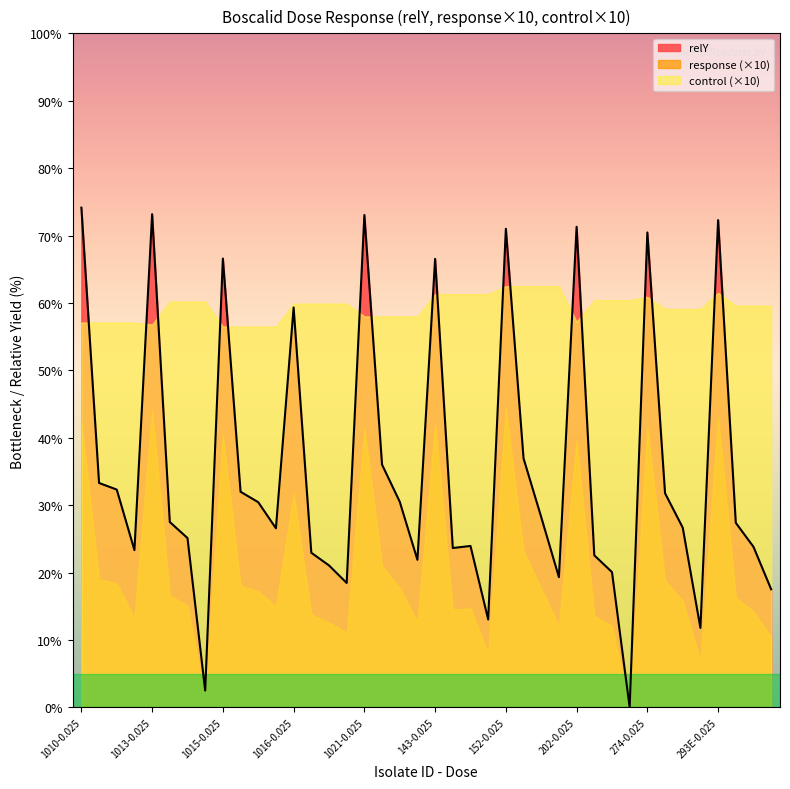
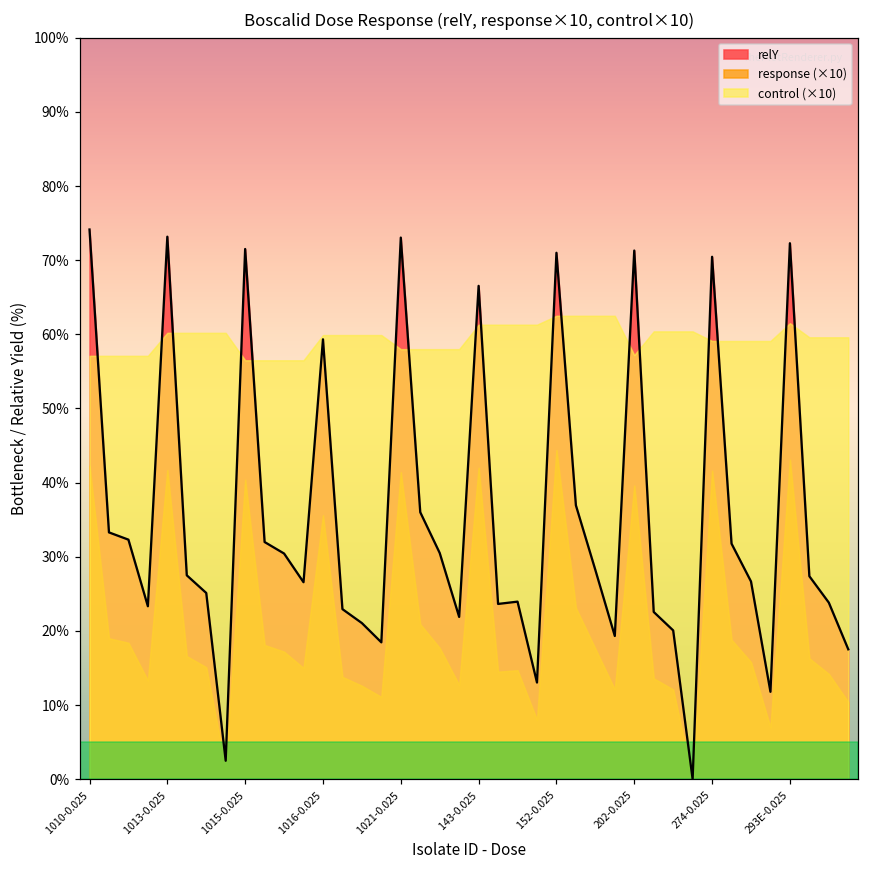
  {
    "relY": {
      "1010-0.025": "74%",
      "1013-0.025": "73%",
-     "1015-0.025": "67%",
+     "1015-0.025": "72%",
      "1016-0.025": "59%",
      "1021-0.025": "73%",
      "143-0.025": "67%",
      "152-0.025": "71%",
      "202-0.025": "71%",
      "274-0.025": "70%",
      "293E-0.025": "72%"
    },
    "response (×10)": {
      "1010-0.025": "42%",
-     "1013-0.025": "44%",
+     "1013-0.025": "42%",
      "1015-0.025": "40%",
-     "1016-0.025": "32%",
+     "1016-0.025": "36%",
      "1021-0.025": "41%",
      "143-0.025": "42%",
      "152-0.025": "44%",
      "202-0.025": "40%",
      "274-0.025": "42%",
      "293E-0.025": "43%"
    },
    "control (×10)": {
      "1010-0.025": "57%",
-     "1013-0.025": "57%",
+     "1013-0.025": "60%",
      "1015-0.025": "57%",
      "1016-0.025": "60%",
      "1021-0.025": "58%",
      "143-0.025": "61%",
      "152-0.025": "63%",
      "202-0.025": "57%",
-     "274-0.025": "61%",
+     "274-0.025": "59%",
      "293E-0.025": "62%"
    }
  }
